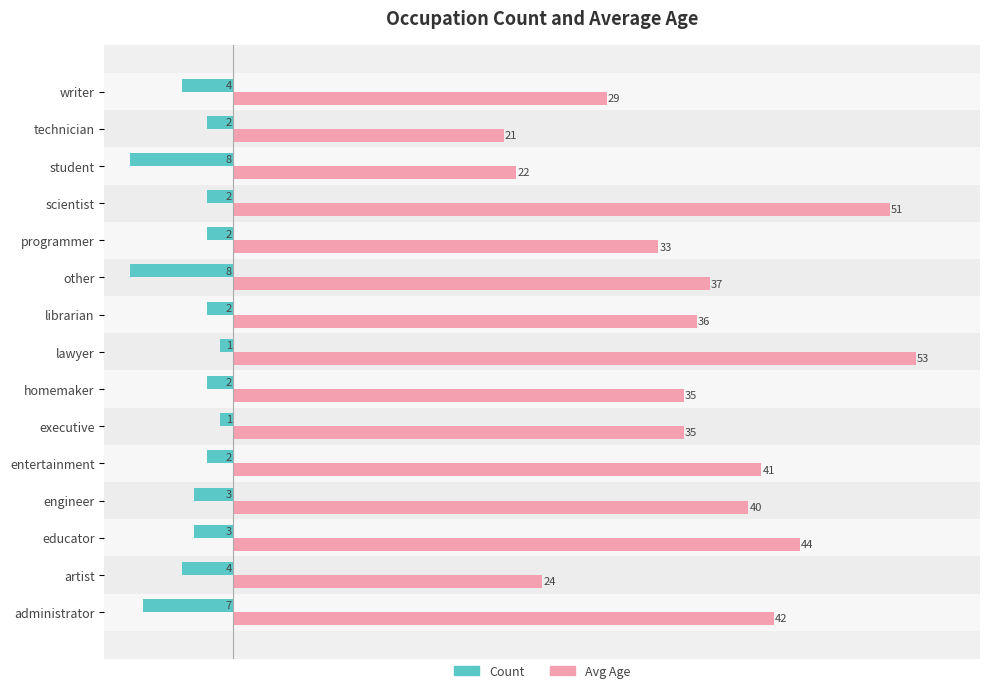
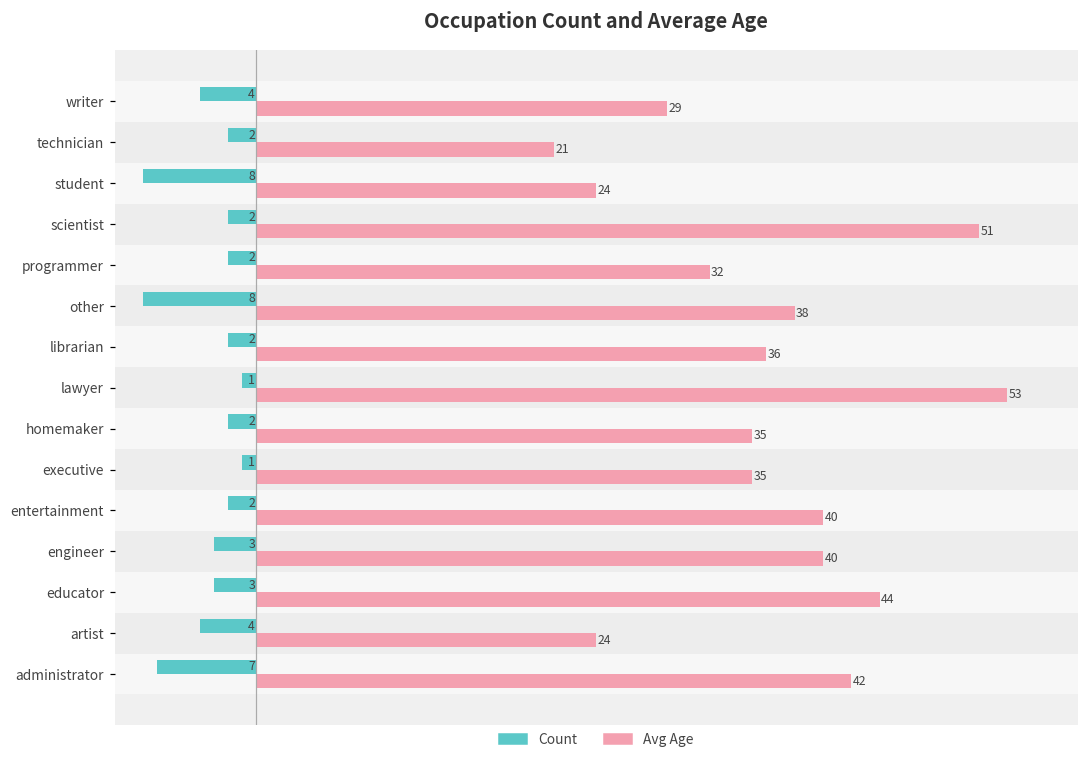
  {
    "Avg Age": {
      "writer": 29,
      "technician": 21,
-     "student": 22,
+     "student": 24,
      "scientist": 51,
-     "programmer": 33,
-     "other": 37,
+     "programmer": 32,
+     "other": 38,
      "librarian": 36,
      "lawyer": 53,
      "homemaker": 35,
      "executive": 35,
-     "entertainment": 41,
+     "entertainment": 40,
      "engineer": 40,
      "educator": 44,
      "artist": 24,
      "administrator": 42
    }
  }
